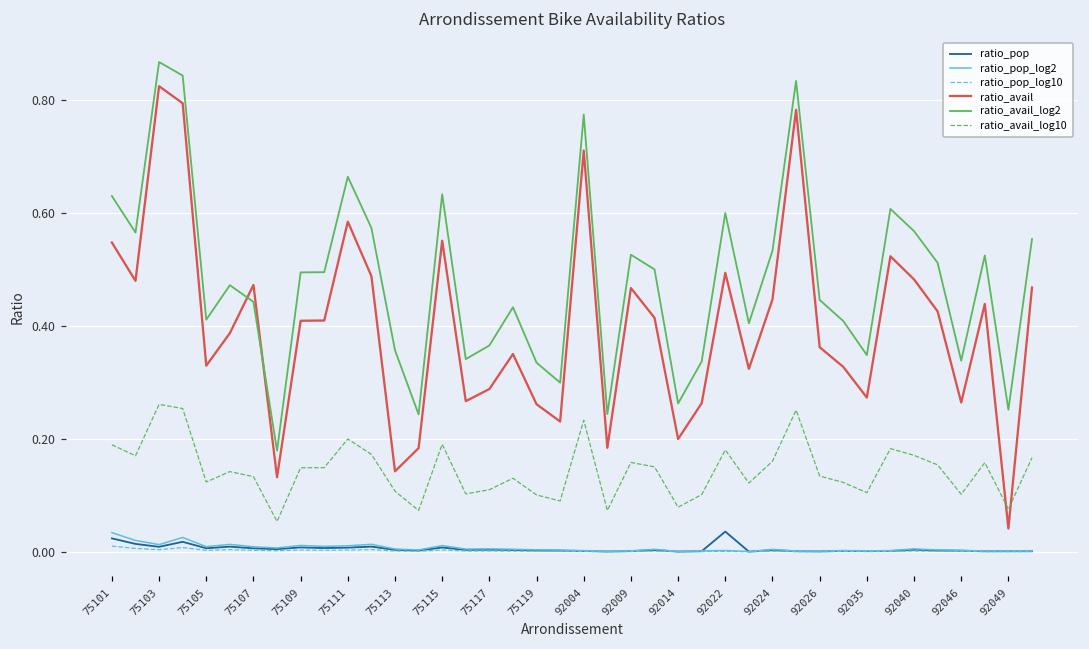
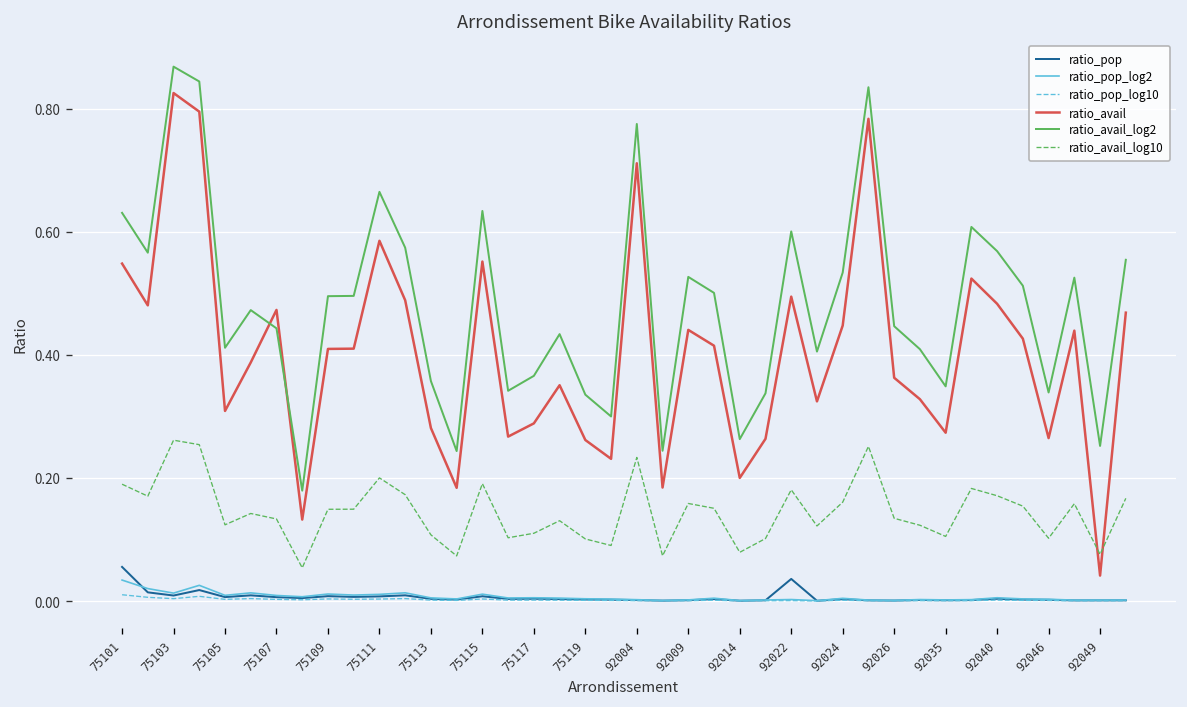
  {
    "ratio_pop": {
-     "75101": 0.02,
+     "75101": 0.06,
      "92022": 0.04
    },
    "ratio_avail": {
      "75101": 0.55,
      "75103": 0.83,
-     "75105": 0.33,
+     "75105": 0.31,
      "75107": 0.47,
      "75109": 0.41,
      "75111": 0.59,
-     "75113": 0.14,
+     "75113": 0.28,
      "75115": 0.55,
      "75117": 0.29,
      "75119": 0.26,
      "92004": 0.71,
-     "92009": 0.47,
+     "92009": 0.44,
      "92014": 0.20,
      "92022": 0.49,
      "92024": 0.45,
      "92026": 0.36,
      "92035": 0.27,
      "92040": 0.48,
      "92046": 0.26,
      "92049": 0.04
    }
  }
